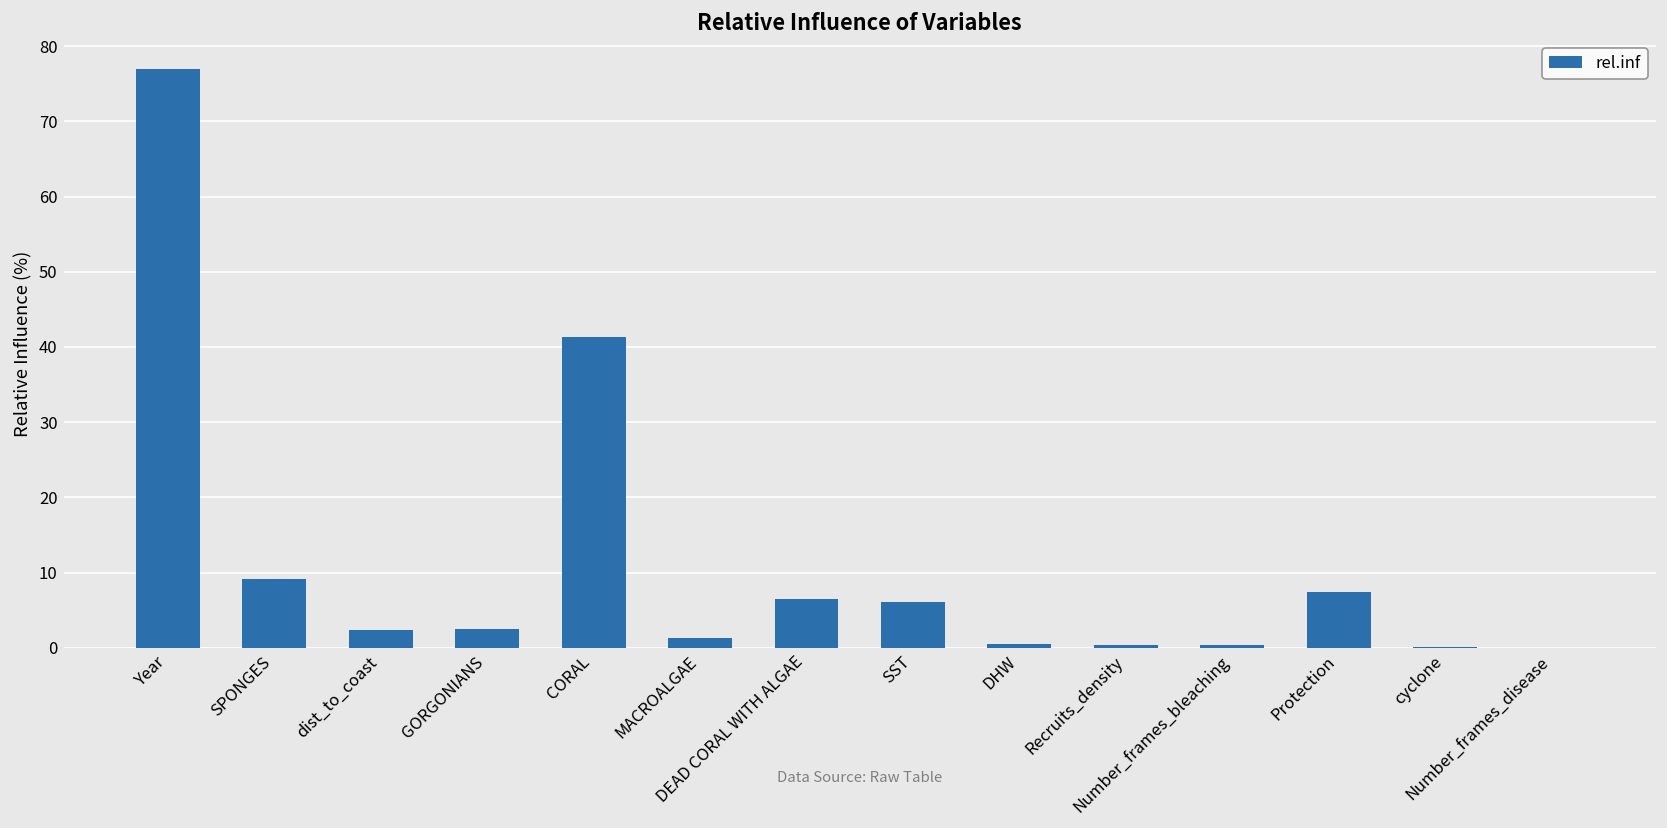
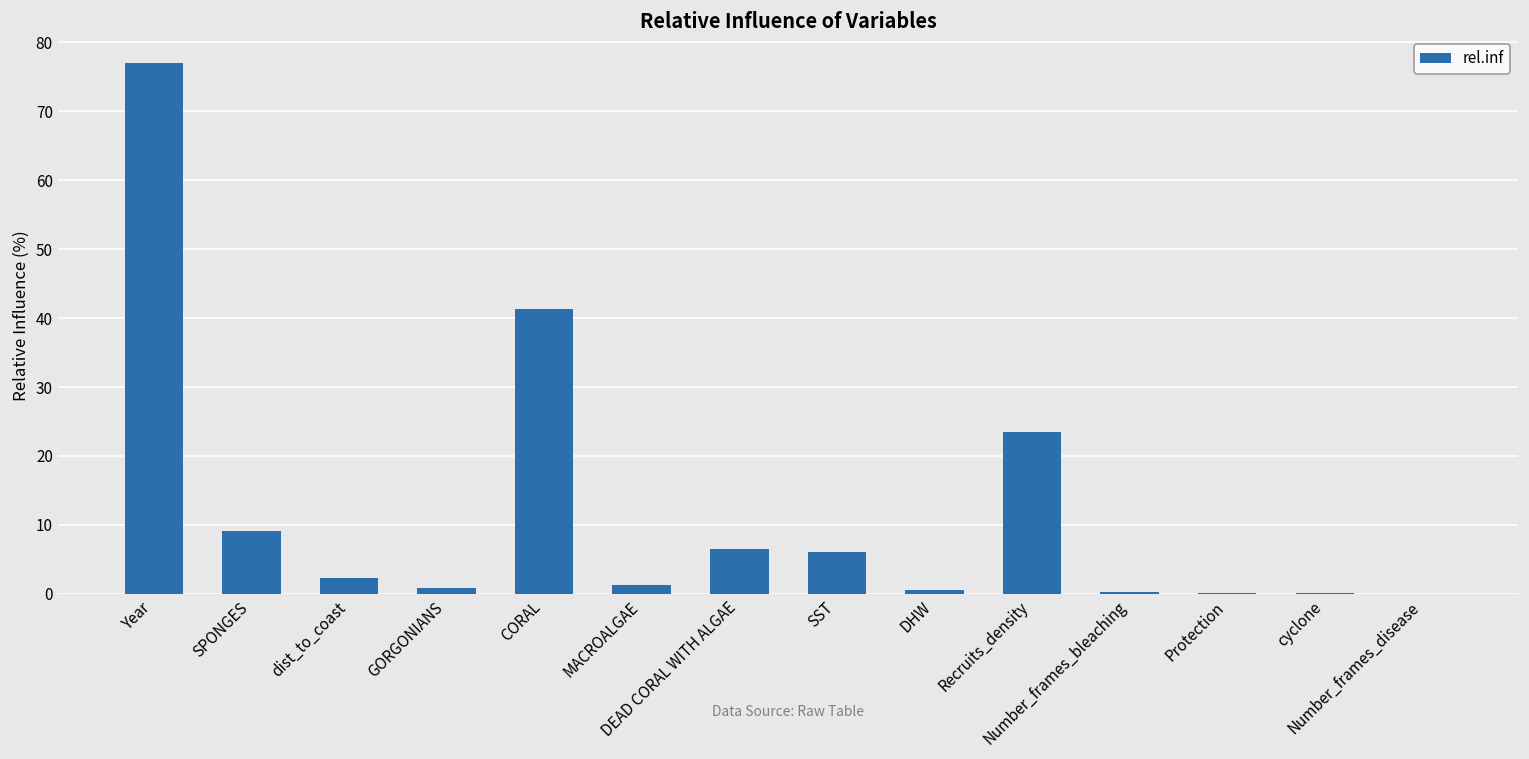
  {
    "Year": 77,
    "SPONGES": 9,
    "dist_to_coast": 2,
-   "GORGONIANS": 3,
+   "GORGONIANS": 1,
    "CORAL": 41,
    "MACROALGAE": 1,
    "DEAD CORAL WITH ALGAE": 6,
    "SST": 6,
    "DHW": 1,
-   "Recruits_density": 0,
-   "Protection": 7
+   "Recruits_density": 23,
+   "Protection": 0
  }
